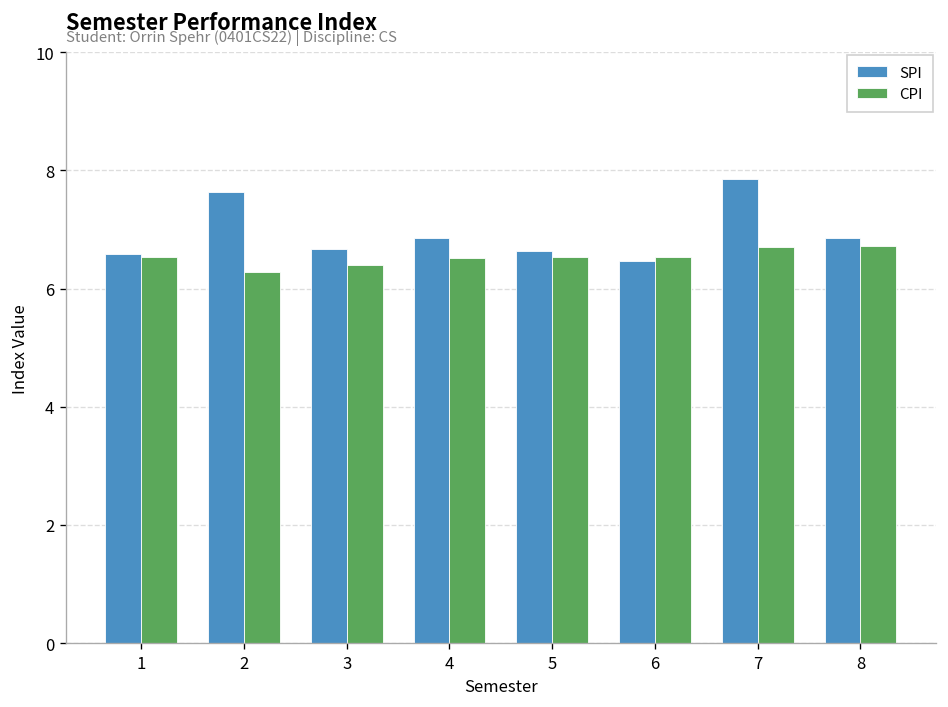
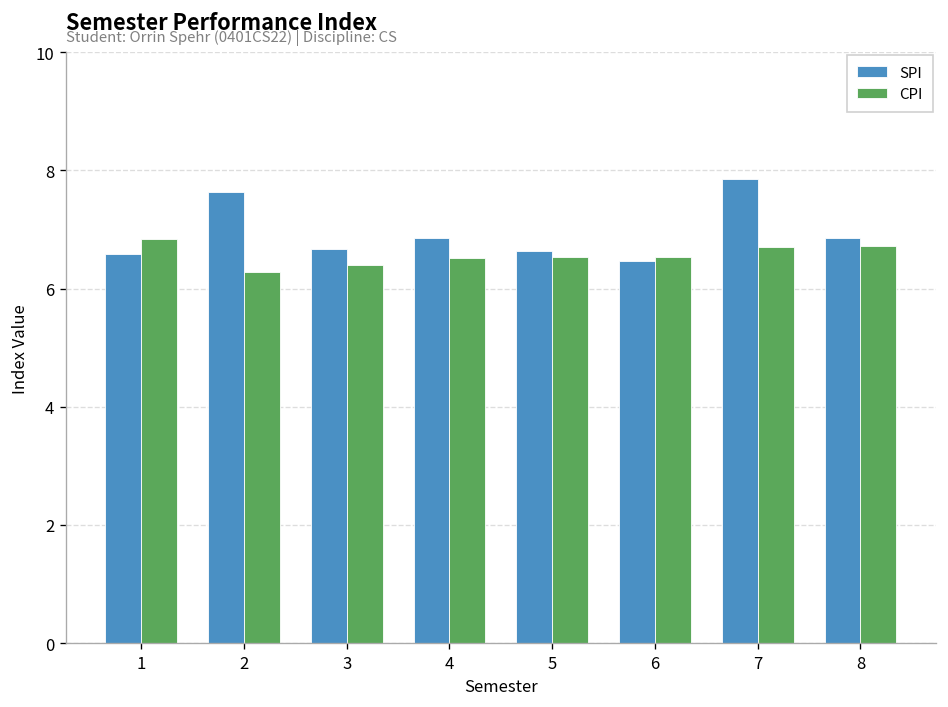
  {
    "SPI": {
      "1": 6.6,
      "2": 7.6,
      "3": 6.7,
      "4": 6.9,
      "5": 6.6,
      "6": 6.5,
      "7": 7.9,
      "8": 6.9
    },
    "CPI": {
-     "1": 6.5,
+     "1": 6.8,
      "2": 6.3,
      "3": 6.4,
      "4": 6.5,
      "5": 6.5,
      "6": 6.5,
      "7": 6.7,
      "8": 6.7
    }
  }
